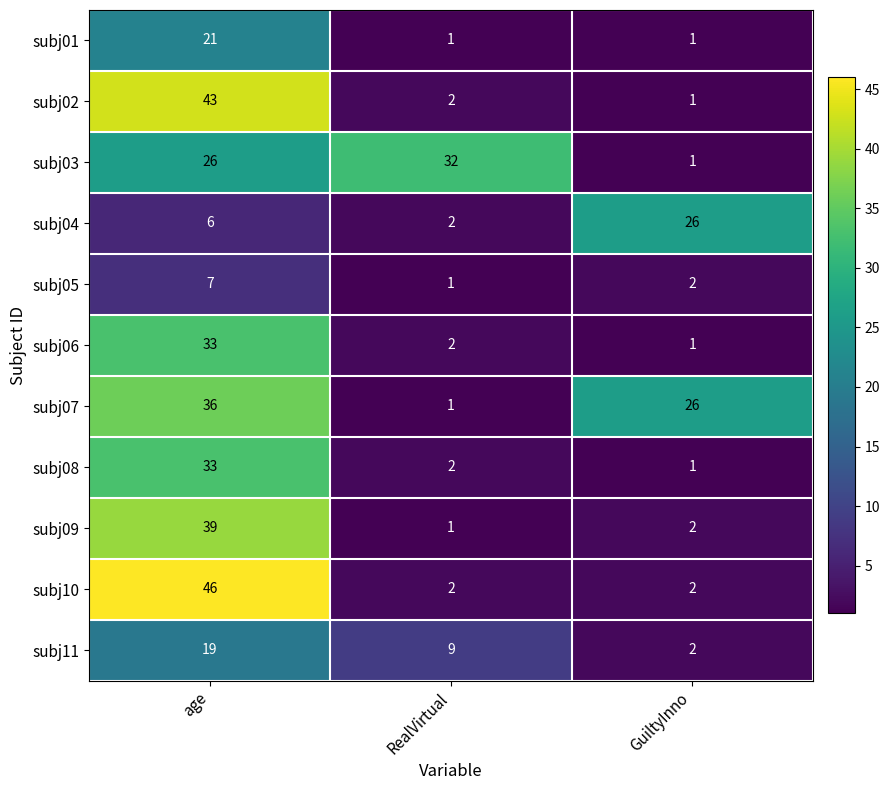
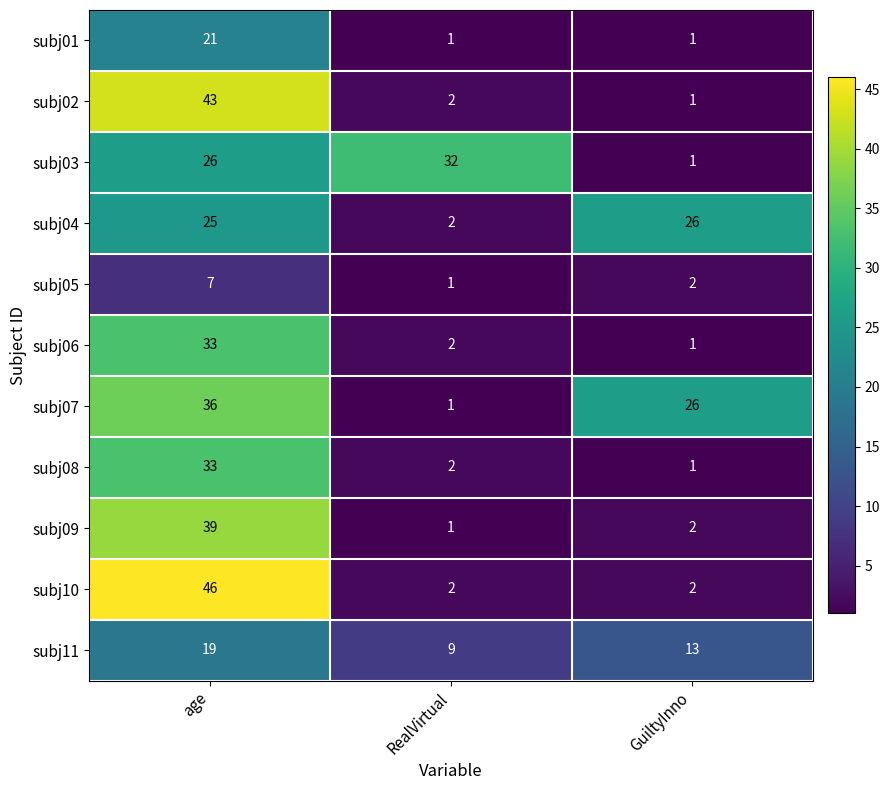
  {
    "subj01": {
      "age": 21,
      "RealVirtual": 1,
      "GuiltyInno": 1
    },
    "subj02": {
      "age": 43,
      "RealVirtual": 2,
      "GuiltyInno": 1
    },
    "subj03": {
      "age": 26,
      "RealVirtual": 32,
      "GuiltyInno": 1
    },
    "subj04": {
-     "age": 6,
+     "age": 25,
      "RealVirtual": 2,
      "GuiltyInno": 26
    },
    "subj05": {
      "age": 7,
      "RealVirtual": 1,
      "GuiltyInno": 2
    },
    "subj06": {
      "age": 33,
      "RealVirtual": 2,
      "GuiltyInno": 1
    },
    "subj07": {
      "age": 36,
      "RealVirtual": 1,
      "GuiltyInno": 26
    },
    "subj08": {
      "age": 33,
      "RealVirtual": 2,
      "GuiltyInno": 1
    },
    "subj09": {
      "age": 39,
      "RealVirtual": 1,
      "GuiltyInno": 2
    },
    "subj10": {
      "age": 46,
      "RealVirtual": 2,
      "GuiltyInno": 2
    },
    "subj11": {
      "age": 19,
      "RealVirtual": 9,
-     "GuiltyInno": 2
+     "GuiltyInno": 13
    }
  }
